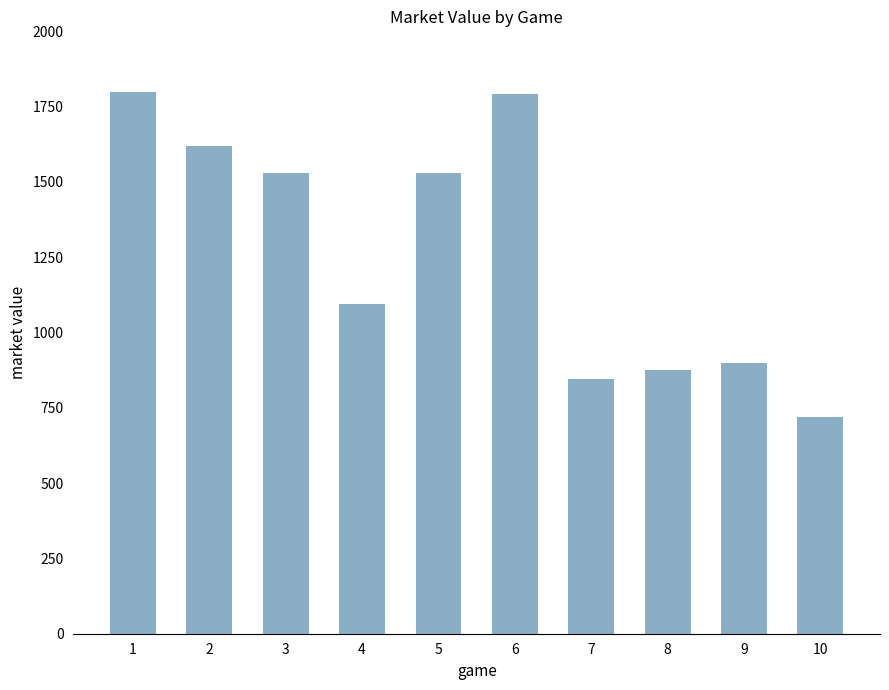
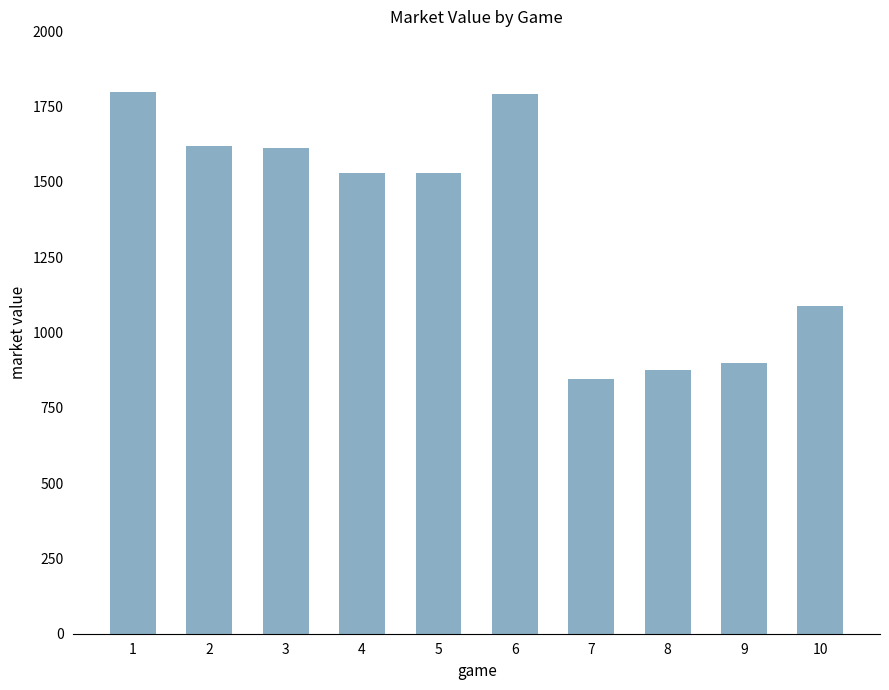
  {
    "1": 1800,
    "2": 1620,
-   "3": 1530,
-   "4": 1100,
+   "3": 1610,
+   "4": 1530,
    "5": 1530,
    "6": 1790,
    "7": 850,
    "8": 880,
    "9": 900,
-   "10": 720
+   "10": 1090
  }
